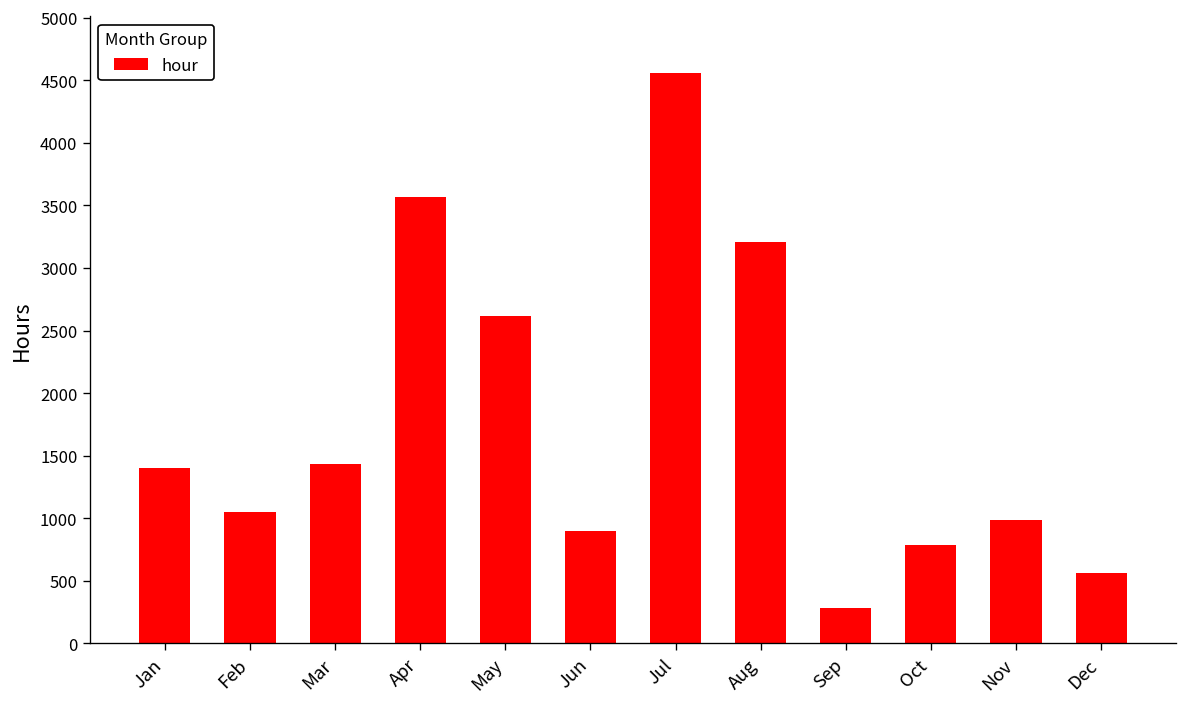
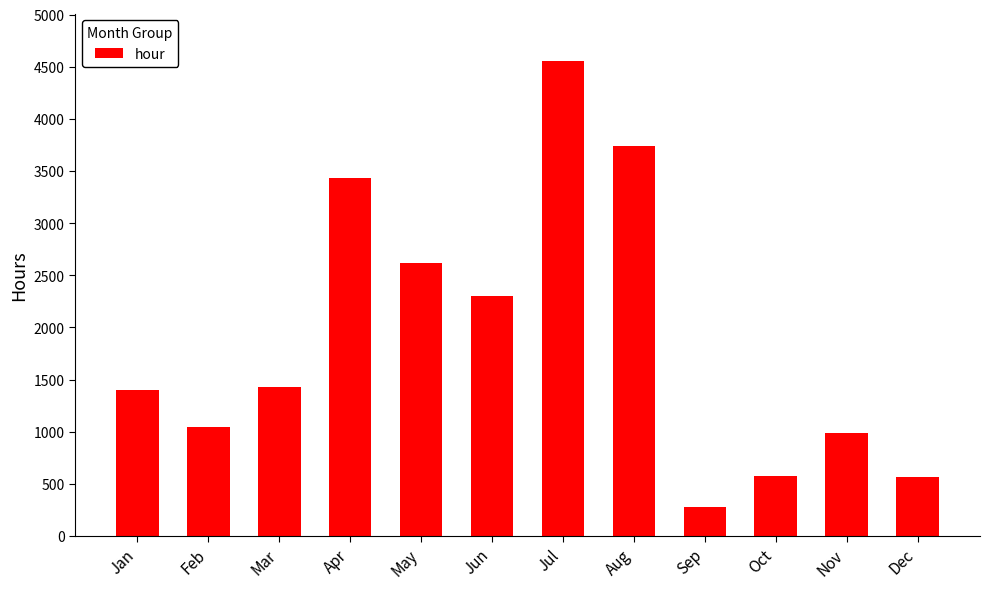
  {
    "Jan": 1400,
    "Feb": 1050,
    "Mar": 1430,
-   "Apr": 3570,
+   "Apr": 3440,
    "May": 2620,
-   "Jun": 900,
+   "Jun": 2310,
    "Jul": 4560,
-   "Aug": 3210,
+   "Aug": 3740,
    "Sep": 280,
-   "Oct": 790,
+   "Oct": 580,
    "Nov": 990,
    "Dec": 570
  }
